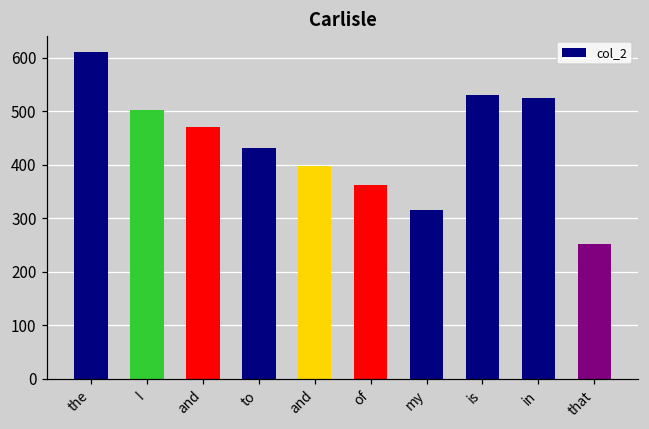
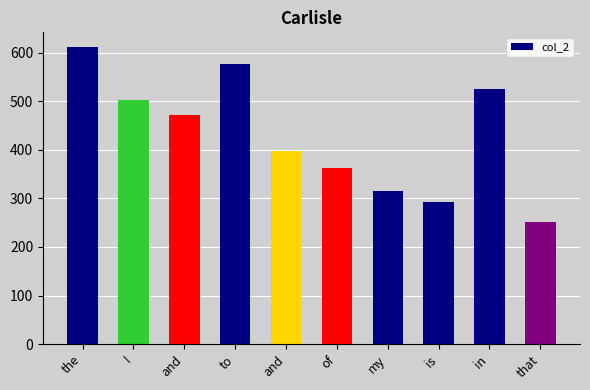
  {
    "the": 610,
    "I": 500,
-   "to": 430,
+   "to": 580,
    "of": 360,
    "my": 320,
-   "is": 530,
+   "is": 290,
    "in": 530,
    "that": 250
  }
